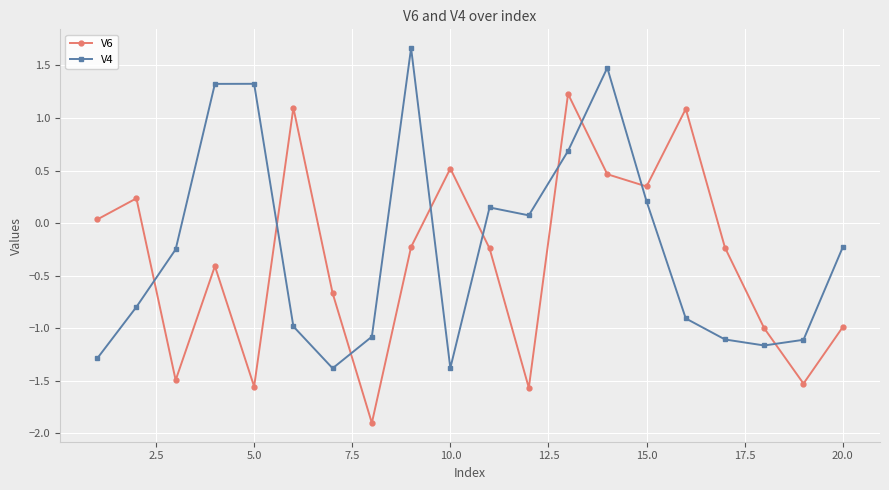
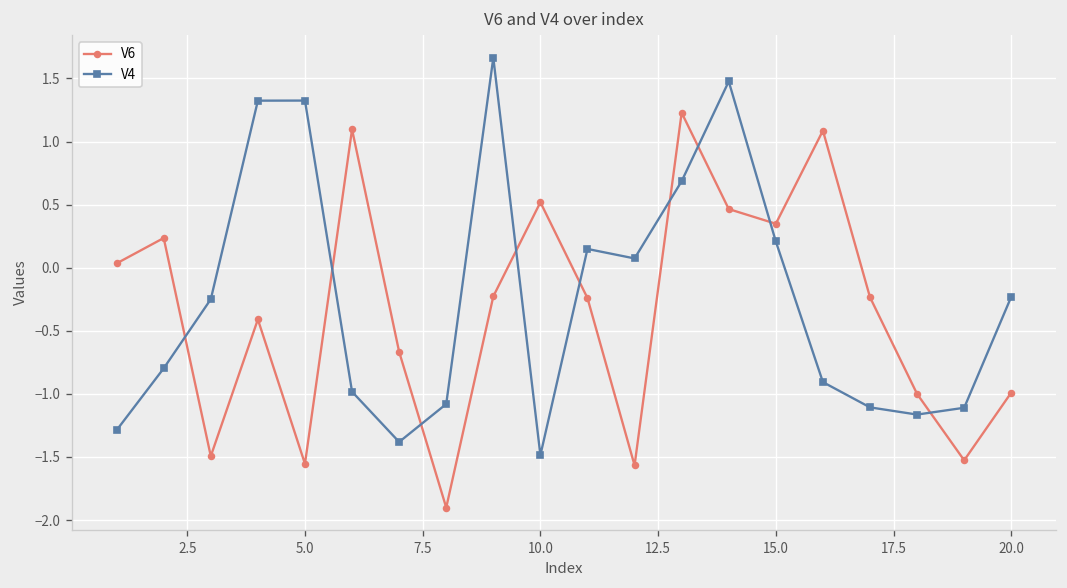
  {
    "V6": {
      "5.0": -1.55,
      "10.0": 0.52,
      "15.0": 0.35,
      "20.0": -0.99
    },
    "V4": {
      "5.0": 1.32,
-     "10.0": -1.38,
+     "10.0": -1.49,
      "15.0": 0.21,
      "20.0": -0.23
    }
  }
